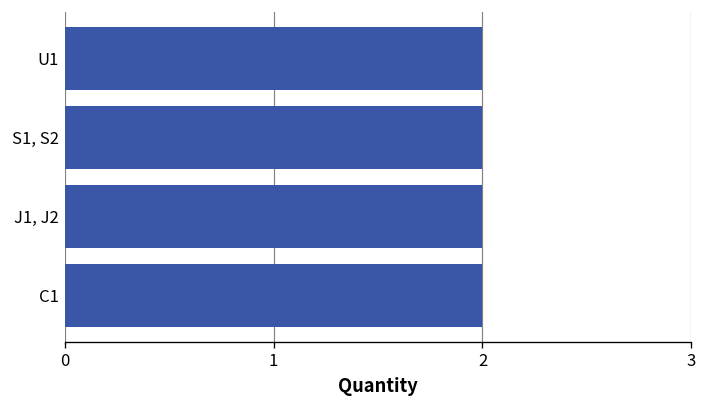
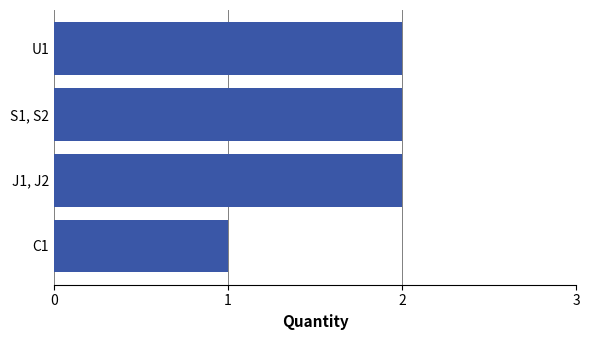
  {
    "U1": 2,
    "S1, S2": 2,
    "J1, J2": 2,
-   "C1": 2
+   "C1": 1
  }
